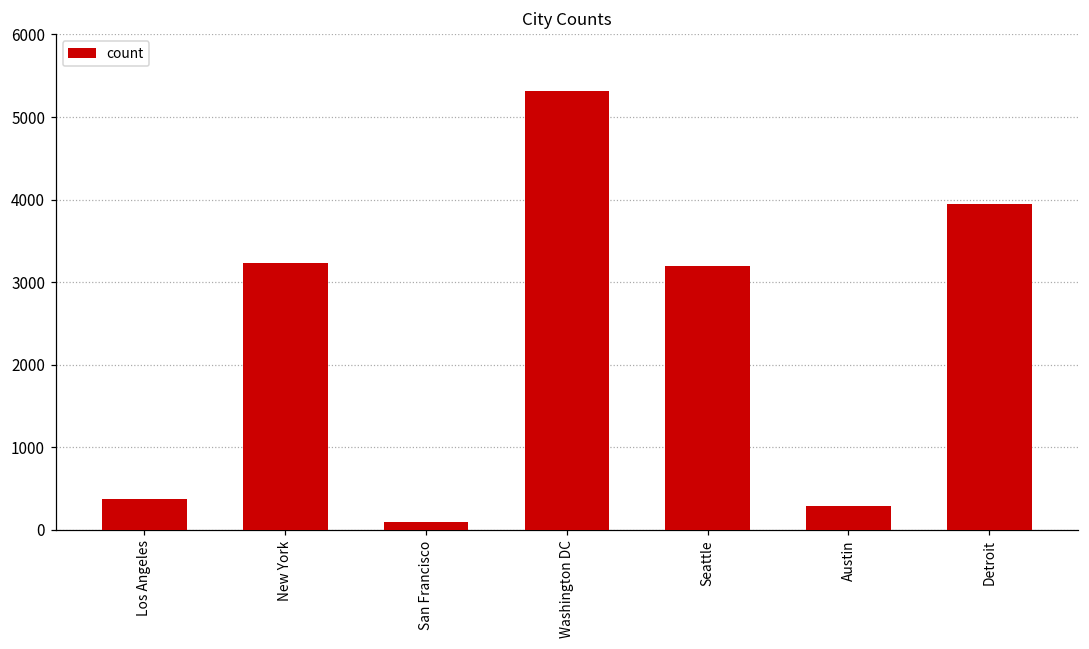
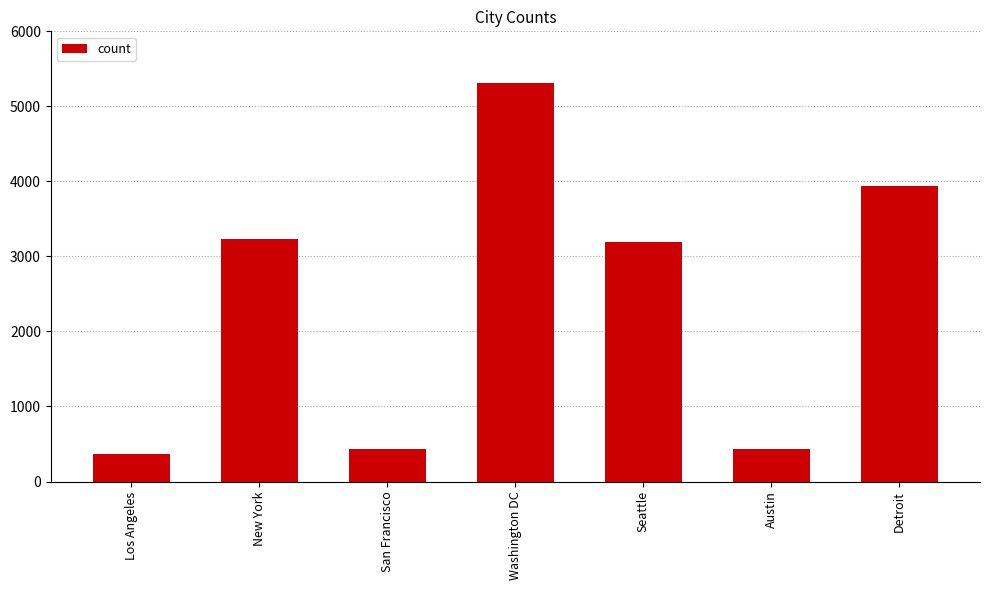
  {
    "Los Angeles": 400,
    "New York": 3200,
-   "San Francisco": 100,
+   "San Francisco": 400,
    "Washington DC": 5300,
    "Seattle": 3200,
-   "Austin": 300,
+   "Austin": 400,
    "Detroit": 3900
  }
